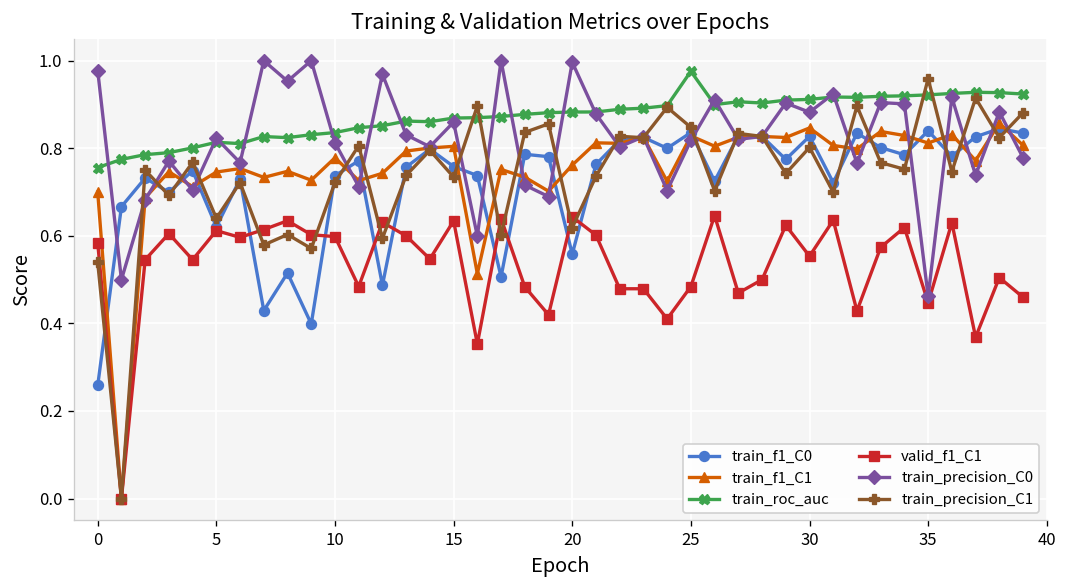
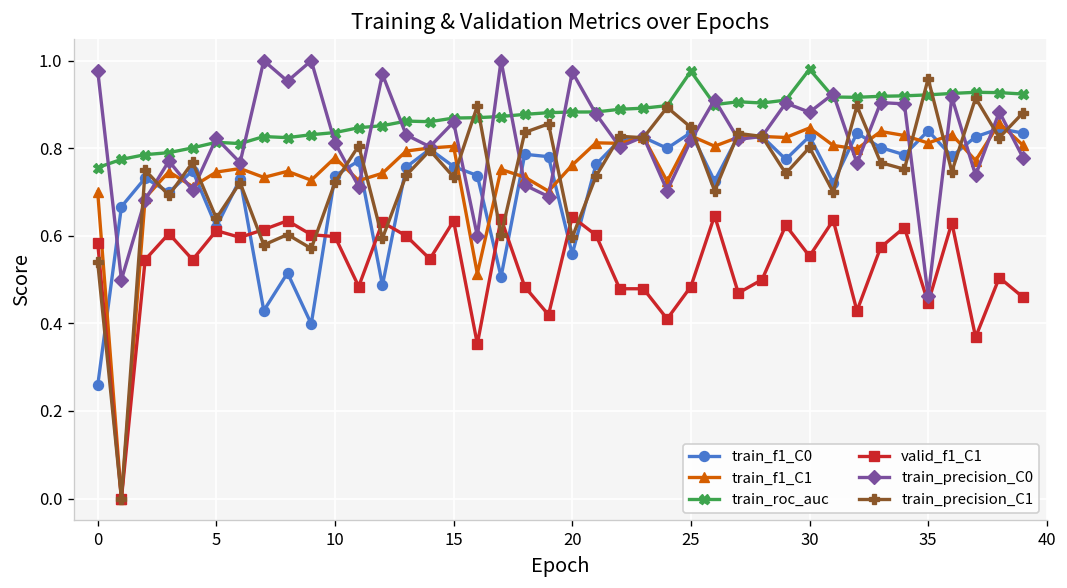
  {
    "train_f1_C0": {
      "0": 0.26,
      "5": 0.62,
      "10": 0.74,
      "15": 0.76,
      "20": 0.56,
      "25": 0.84,
      "30": 0.83,
      "35": 0.84
    },
    "train_f1_C1": {
      "0": 0.70,
      "5": 0.75,
      "10": 0.78,
      "15": 0.80,
      "20": 0.76,
      "25": 0.83,
      "30": 0.85,
      "35": 0.81
    },
    "train_roc_auc": {
      "0": 0.76,
      "5": 0.81,
      "10": 0.84,
      "15": 0.87,
      "20": 0.88,
      "25": 0.98,
-     "30": 0.91,
+     "30": 0.98,
      "35": 0.92
    },
    "valid_f1_C1": {
      "0": 0.58,
      "5": 0.61,
      "10": 0.60,
      "15": 0.63,
      "20": 0.64,
      "25": 0.48,
      "30": 0.55,
      "35": 0.45
    },
    "train_precision_C0": {
      "0": 0.98,
      "5": 0.82,
      "10": 0.81,
      "15": 0.86,
-     "20": 1.00,
+     "20": 0.97,
      "25": 0.82,
      "30": 0.88,
      "35": 0.46
    },
    "train_precision_C1": {
      "0": 0.54,
      "5": 0.64,
      "10": 0.72,
      "15": 0.73,
-     "20": 0.62,
+     "20": 0.60,
      "25": 0.85,
      "30": 0.80,
      "35": 0.96
    }
  }
